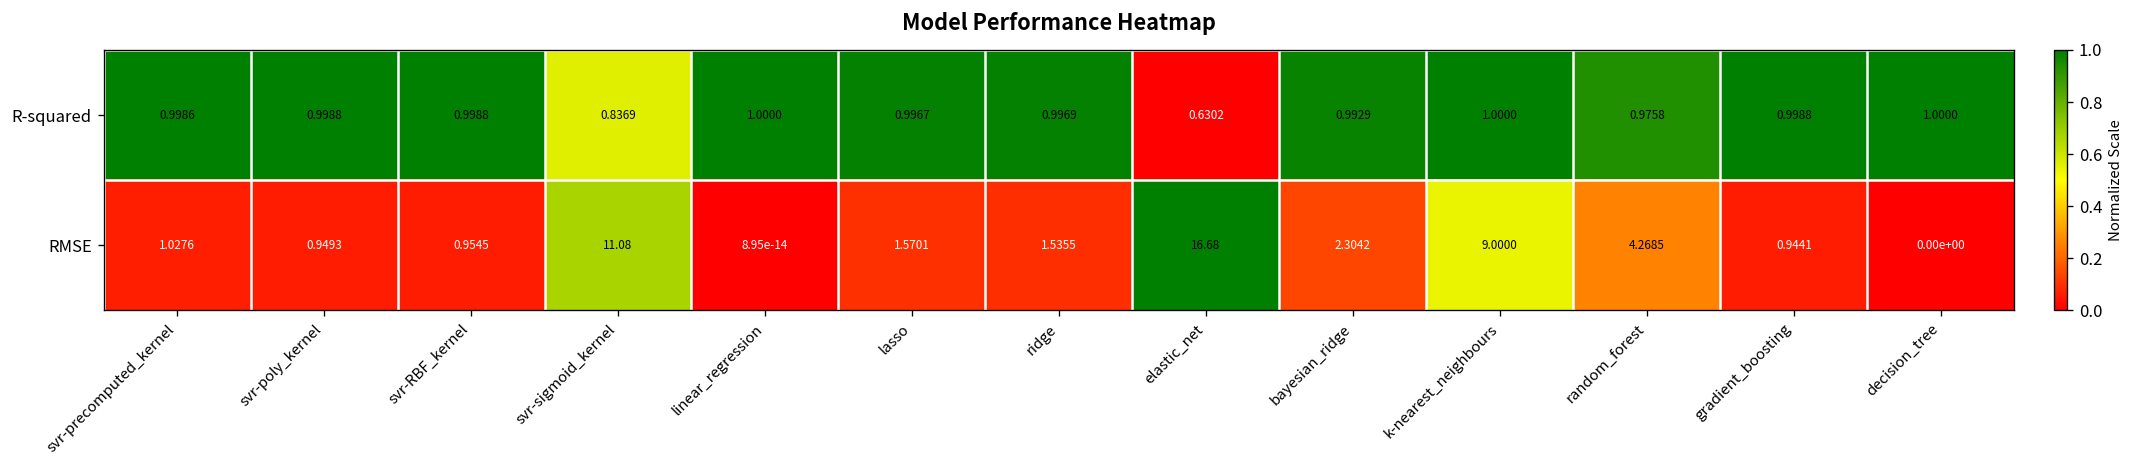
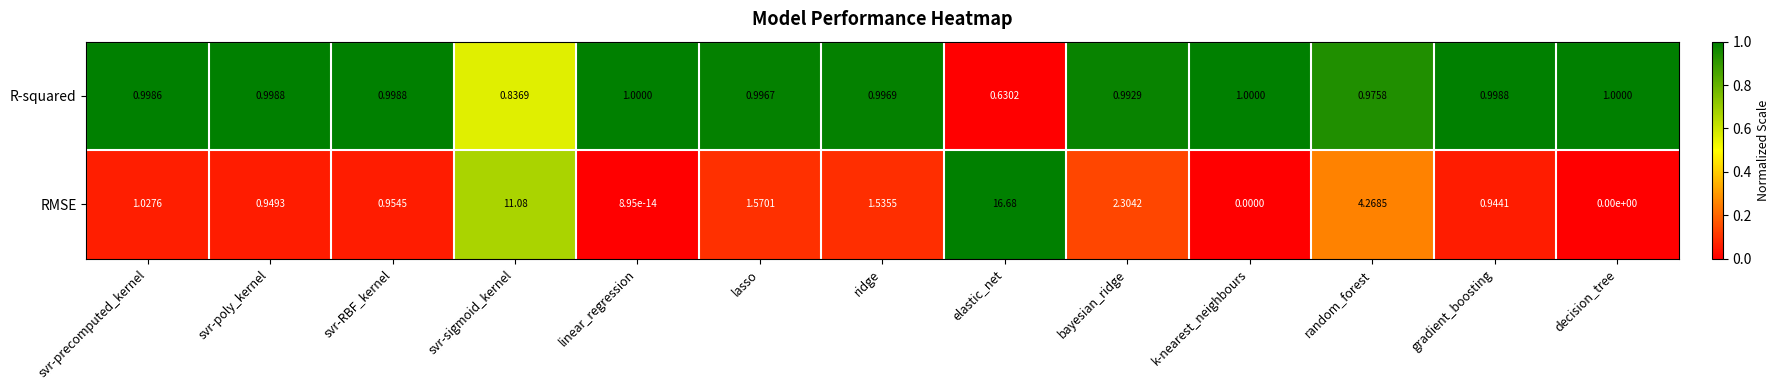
  {
    "R-squared": {
      "svr-precomputed_kernel": "0.9986",
      "svr-poly_kernel": "0.9988",
      "svr-RBF_kernel": "0.9988",
      "svr-sigmoid_kernel": "0.8369",
      "linear_regression": "1.0000",
      "lasso": "0.9967",
      "ridge": "0.9969",
      "elastic_net": "0.6302",
      "bayesian_ridge": "0.9929",
      "k-nearest_neighbours": "1.0000",
      "random_forest": "0.9758",
      "gradient_boosting": "0.9988",
      "decision_tree": "1.0000"
    },
    "RMSE": {
      "svr-precomputed_kernel": "1.0276",
      "svr-poly_kernel": "0.9493",
      "svr-RBF_kernel": "0.9545",
      "svr-sigmoid_kernel": "11.08",
      "linear_regression": "8.95e-14",
      "lasso": "1.5701",
      "ridge": "1.5355",
      "elastic_net": "16.68",
      "bayesian_ridge": "2.3042",
-     "k-nearest_neighbours": "9.0000",
+     "k-nearest_neighbours": "0.0000",
      "random_forest": "4.2685",
      "gradient_boosting": "0.9441",
      "decision_tree": "0.00e+00"
    }
  }
